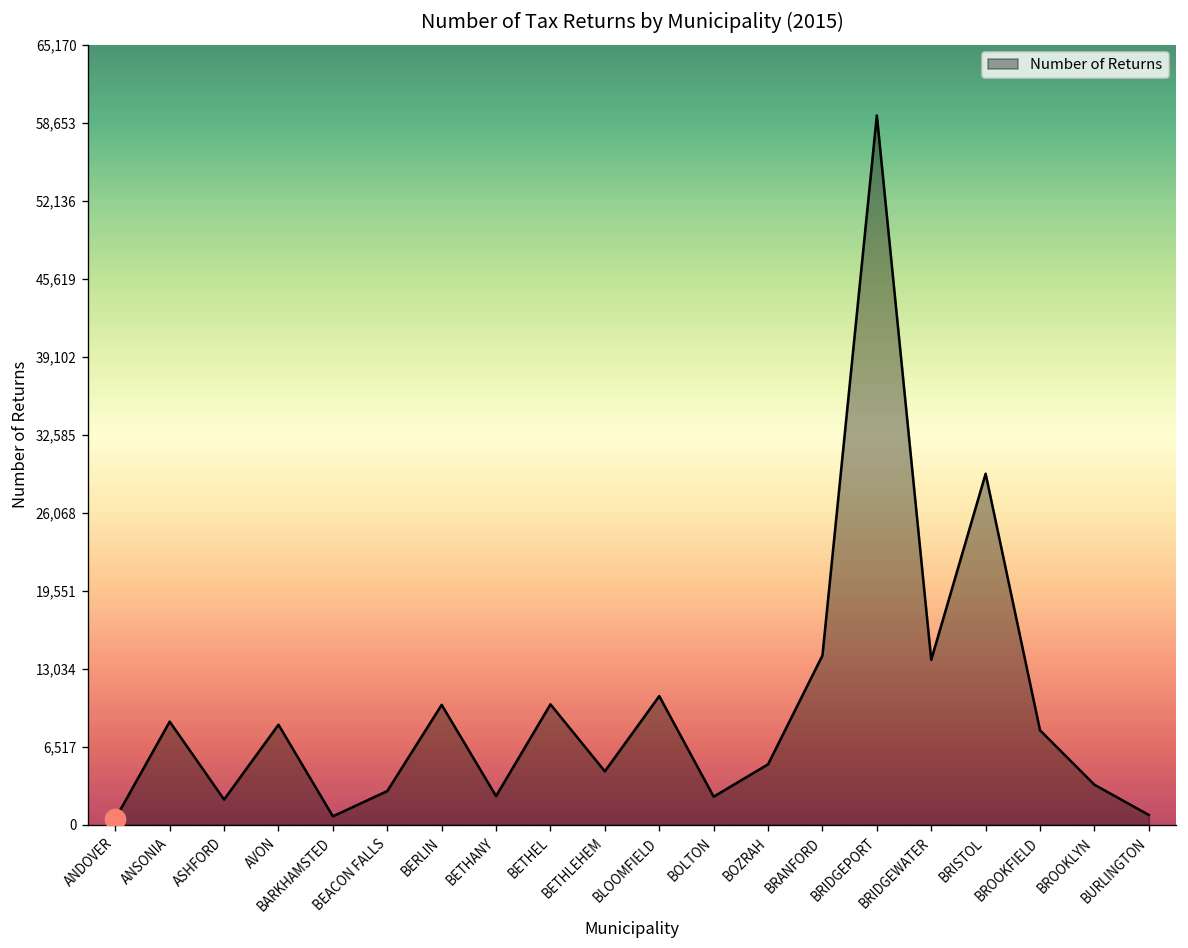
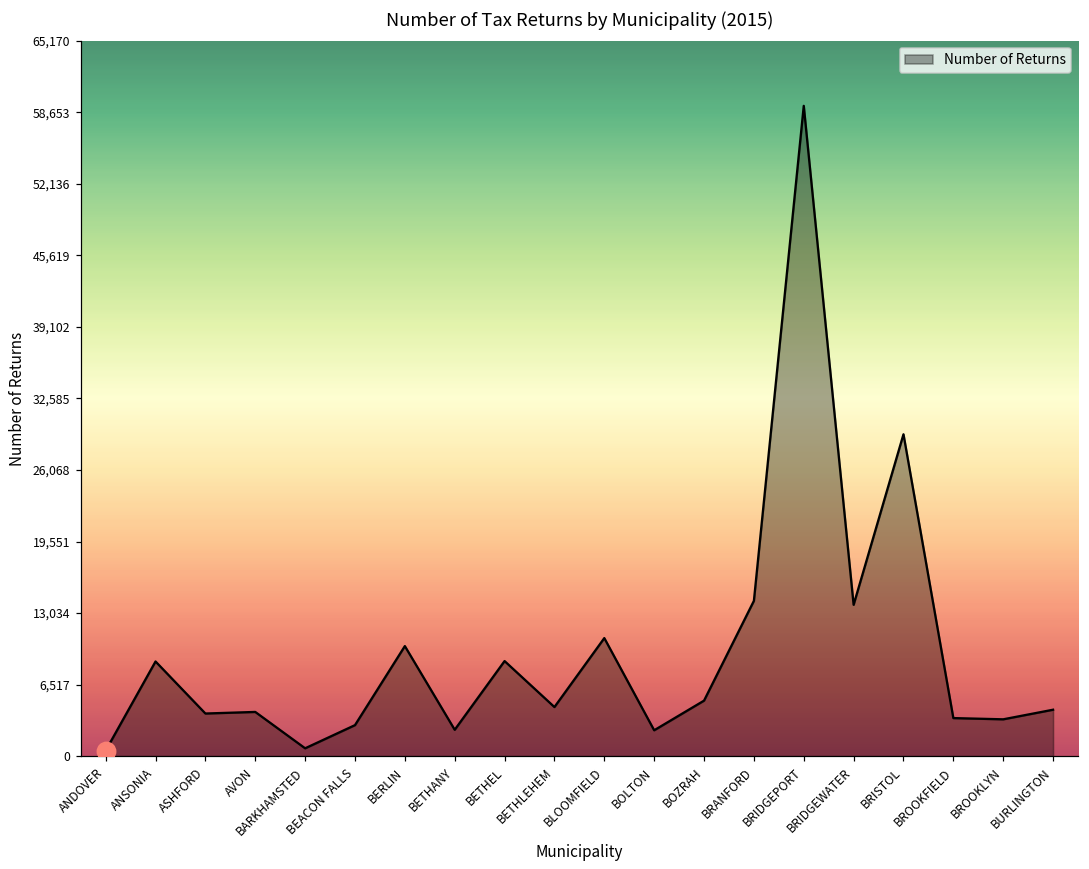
  {
    "Number of Returns": {
      "ANSONIA": "9,000",
-     "ASHFORD": "2,000",
-     "AVON": "8,000",
+     "ASHFORD": "4,000",
+     "AVON": "4,000",
      "BARKHAMSTED": "1,000",
      "BEACON FALLS": "3,000",
      "BERLIN": "10,000",
      "BETHANY": "2,000",
-     "BETHEL": "10,000",
+     "BETHEL": "9,000",
      "BETHLEHEM": "4,000",
      "BLOOMFIELD": "11,000",
      "BOLTON": "2,000",
      "BOZRAH": "5,000",
      "BRANFORD": "14,000",
      "BRIDGEPORT": "59,000",
      "BRIDGEWATER": "14,000",
      "BRISTOL": "29,000",
-     "BROOKFIELD": "8,000",
+     "BROOKFIELD": "3,000",
      "BROOKLYN": "3,000",
-     "BURLINGTON": "1,000"
+     "BURLINGTON": "4,000"
    }
  }
